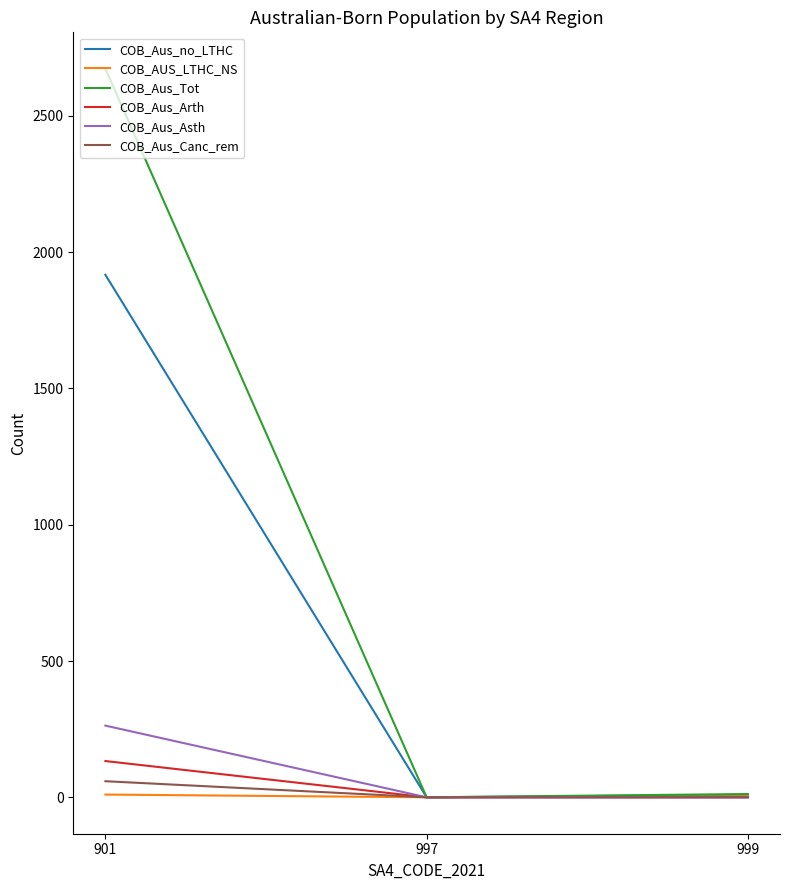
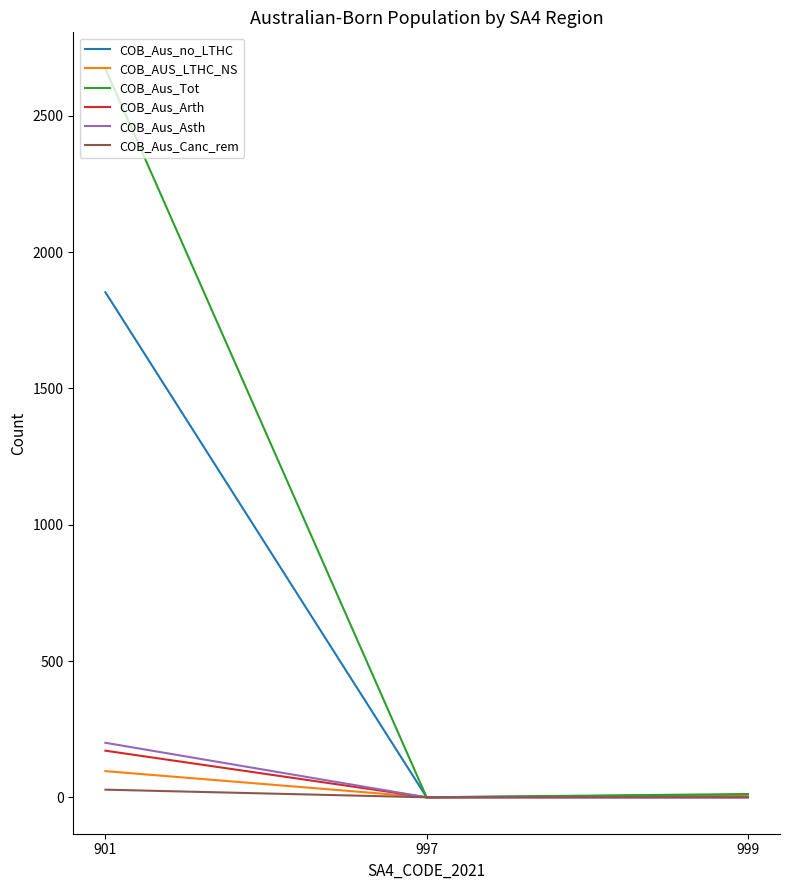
  {
    "COB_Aus_no_LTHC": {
-     "901": 1920
+     "901": 1850
    },
    "COB_AUS_LTHC_NS": {
-     "901": 10
+     "901": 100
    },
    "COB_Aus_Arth": {
-     "901": 130
+     "901": 170
    },
    "COB_Aus_Asth": {
-     "901": 260
+     "901": 200
    },
    "COB_Aus_Canc_rem": {
-     "901": 60
+     "901": 30
    }
  }
